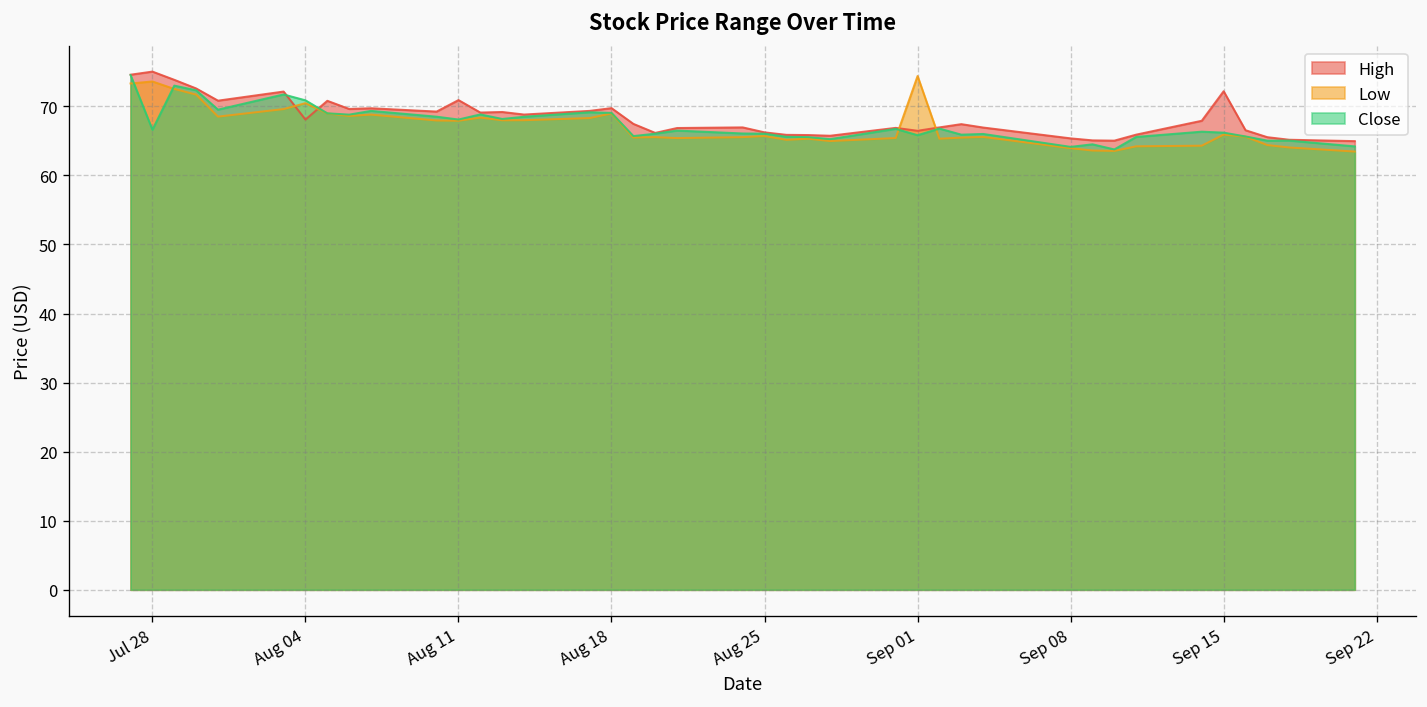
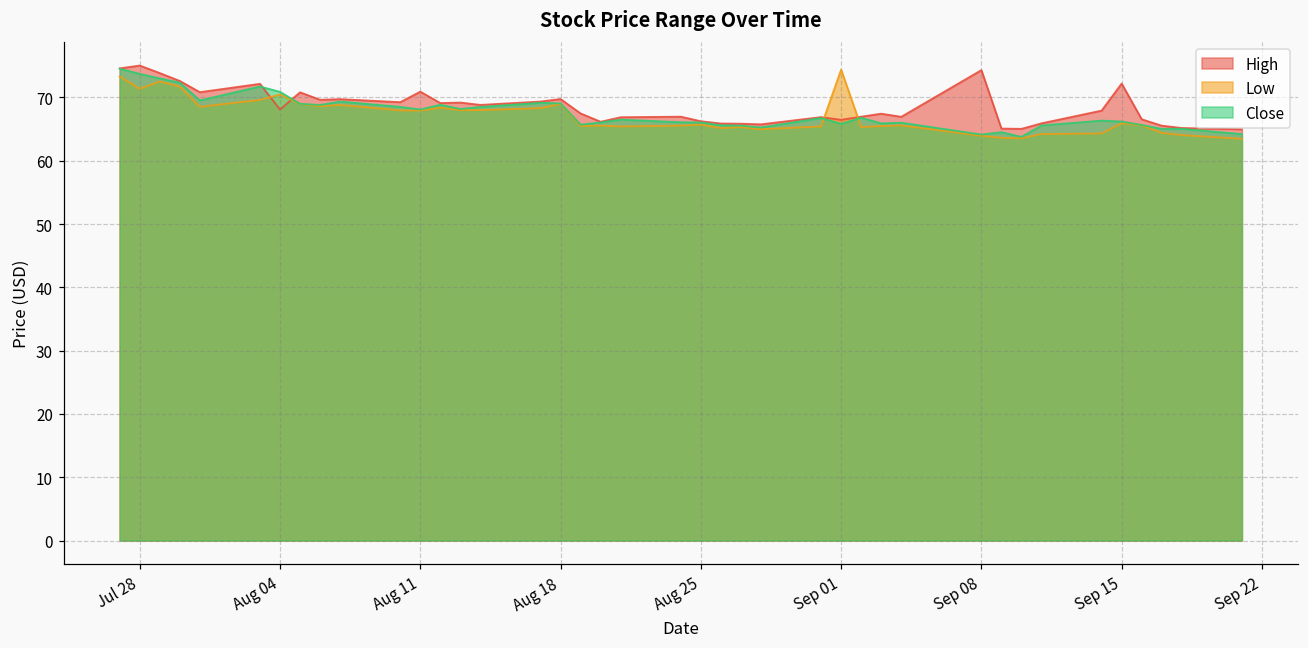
  {
    "High": {
      "Jul 28": 75,
      "Aug 04": 68,
      "Aug 11": 71,
      "Aug 18": 70,
      "Sep 01": 66,
-     "Sep 08": 65,
+     "Sep 08": 74,
      "Sep 15": 72
    },
    "Low": {
-     "Jul 28": 74,
+     "Jul 28": 71,
      "Sep 01": 74
    },
    "Close": {
-     "Jul 28": 67,
+     "Jul 28": 74,
      "Sep 01": 66
    }
  }
